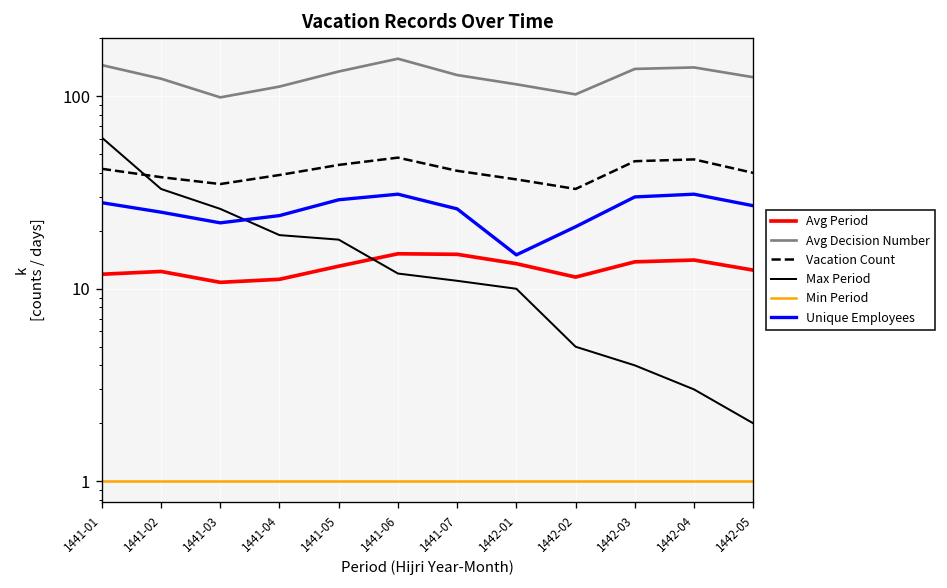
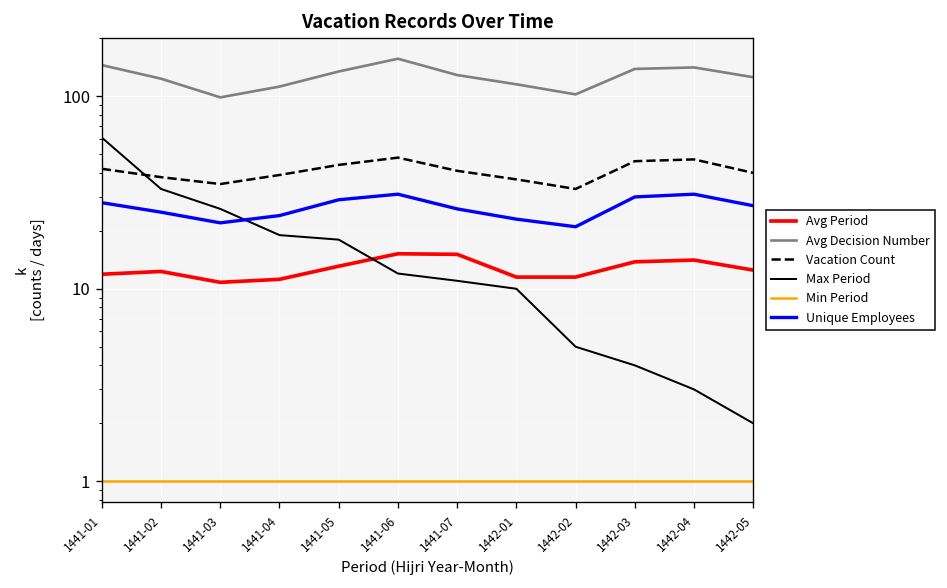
  {
    "Avg Period": {
      "1441-01": 12,
      "1441-02": 12,
      "1441-03": 11,
      "1441-04": 11,
      "1441-05": 13,
      "1441-06": 15,
      "1441-07": 15,
-     "1442-01": 14,
+     "1442-01": 12,
      "1442-02": 12,
      "1442-03": 14,
      "1442-04": 14,
      "1442-05": 13
    },
    "Avg Decision Number": {
      "1441-01": 150,
      "1441-02": 120,
      "1441-03": 100,
      "1441-04": 110,
      "1441-05": 130,
      "1441-06": 160,
      "1441-07": 130,
      "1442-01": 120,
      "1442-02": 100,
      "1442-03": 140,
      "1442-04": 140,
      "1442-05": 130
    },
    "Min Period": {
      "1441-01": 1,
      "1441-02": 1,
      "1441-03": 1,
      "1441-04": 1,
      "1441-05": 1,
      "1441-06": 1,
      "1441-07": 1,
      "1442-01": 1,
      "1442-02": 1,
      "1442-03": 1,
      "1442-04": 1,
      "1442-05": 1
    },
    "Unique Employees": {
      "1441-01": 28,
      "1441-02": 25,
      "1441-03": 22,
      "1441-04": 24,
      "1441-05": 29,
      "1441-06": 31,
      "1441-07": 26,
-     "1442-01": 15,
+     "1442-01": 23,
      "1442-02": 21,
      "1442-03": 30,
      "1442-04": 31,
      "1442-05": 27
    }
  }
